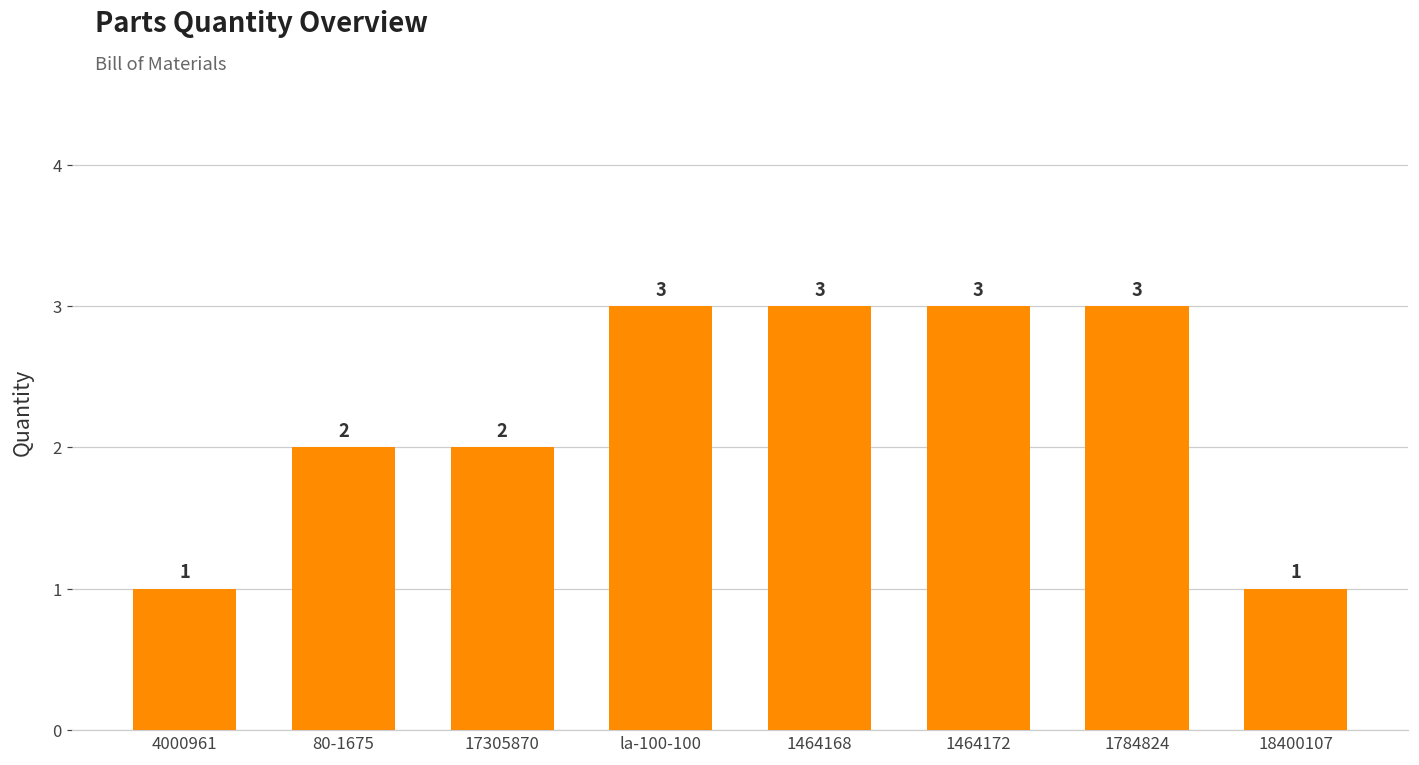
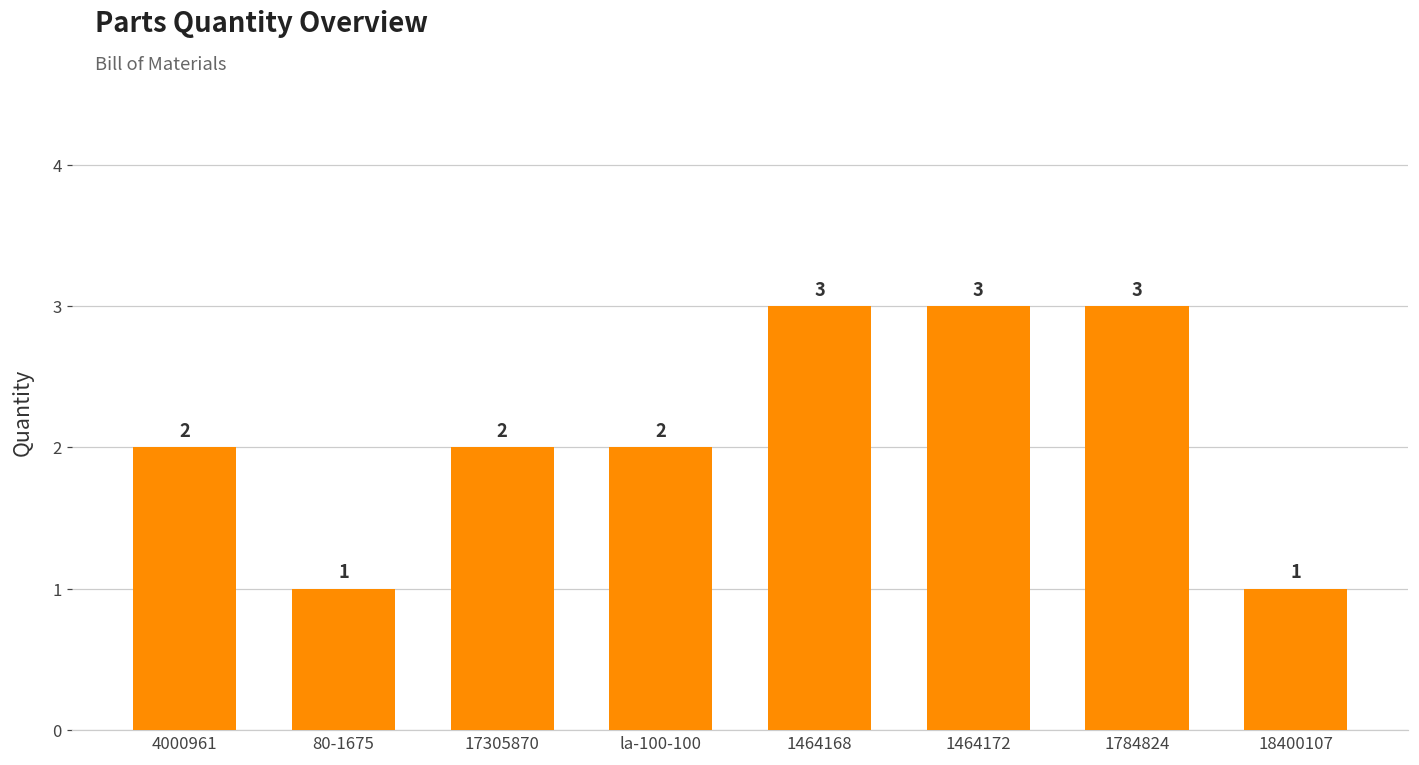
  {
-   "4000961": 1,
-   "80-1675": 2,
+   "4000961": 2,
+   "80-1675": 1,
    "17305870": 2,
-   "la-100-100": 3,
+   "la-100-100": 2,
    "1464168": 3,
    "1464172": 3,
    "1784824": 3,
    "18400107": 1
  }
